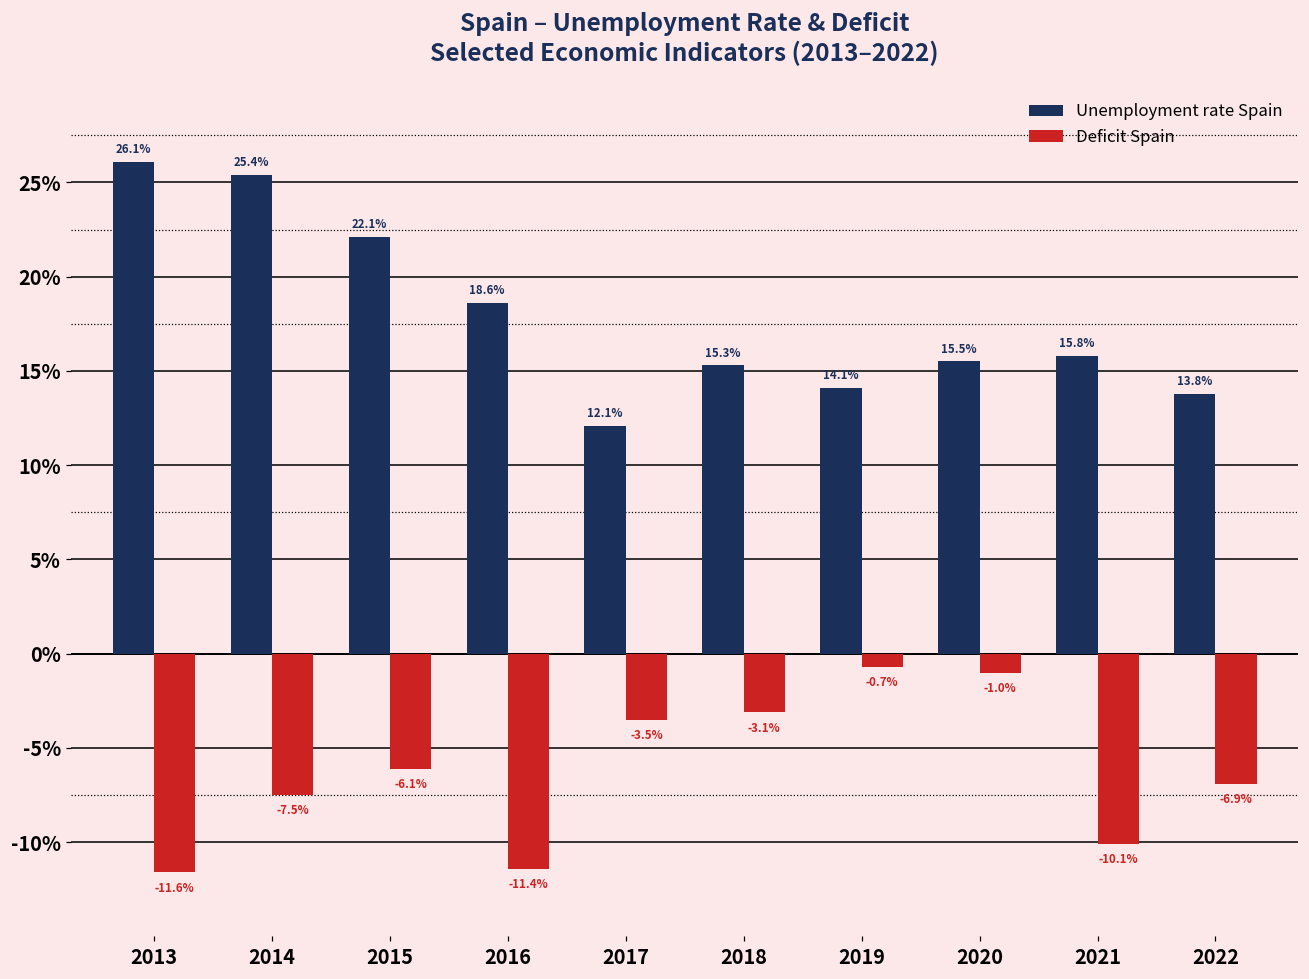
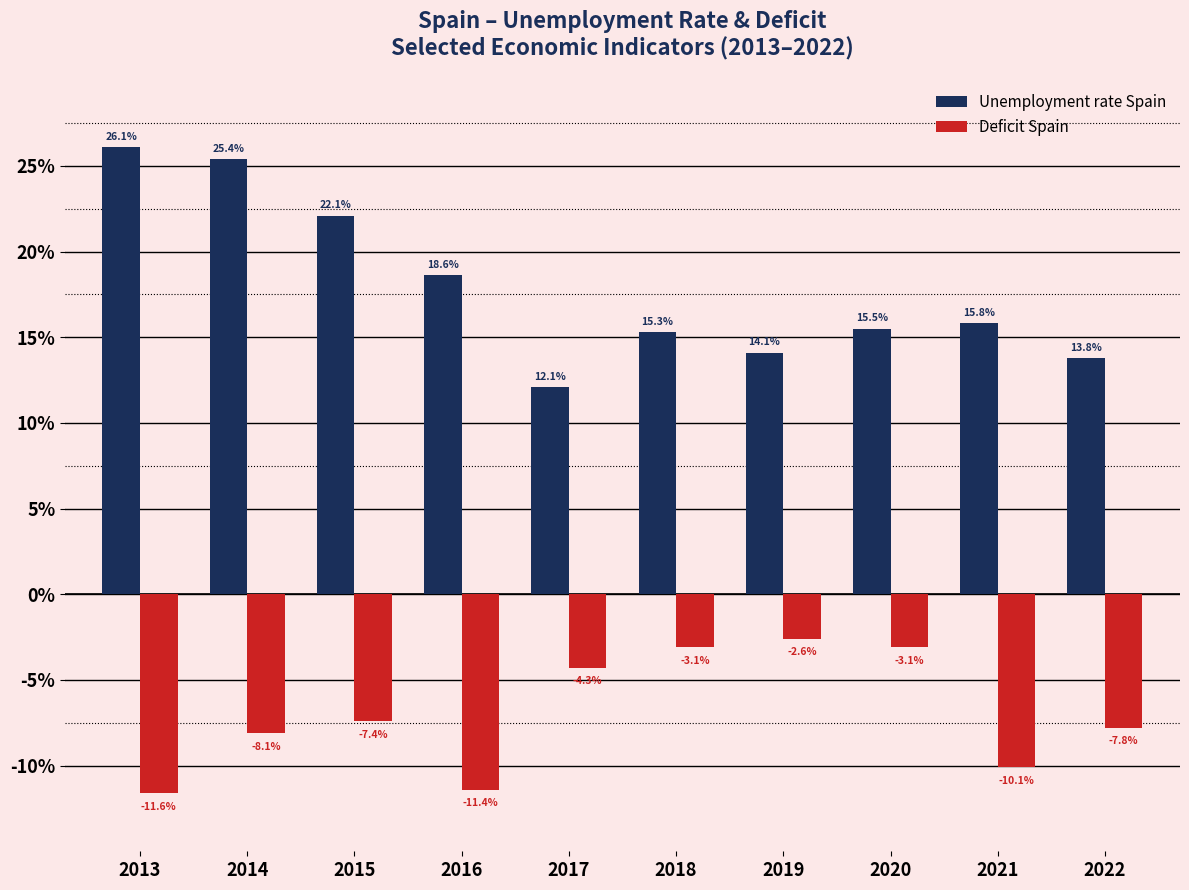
  {
    "Unemployment rate Spain": {
      "2013": "26.1%",
      "2014": "25.4%",
      "2015": "22.1%",
      "2016": "18.6%",
      "2017": "12.1%",
      "2018": "15.3%",
      "2019": "14.1%",
      "2020": "15.5%",
      "2021": "15.8%",
      "2022": "13.8%"
    },
    "Deficit Spain": {
      "2013": "-11.6%",
-     "2014": "-7.5%",
-     "2015": "-6.1%",
+     "2014": "-8.1%",
+     "2015": "-7.4%",
      "2016": "-11.4%",
-     "2017": "-3.5%",
+     "2017": "-4.3%",
      "2018": "-3.1%",
-     "2019": "-0.7%",
-     "2020": "-1.0%",
+     "2019": "-2.6%",
+     "2020": "-3.1%",
      "2021": "-10.1%",
-     "2022": "-6.9%"
+     "2022": "-7.8%"
    }
  }
